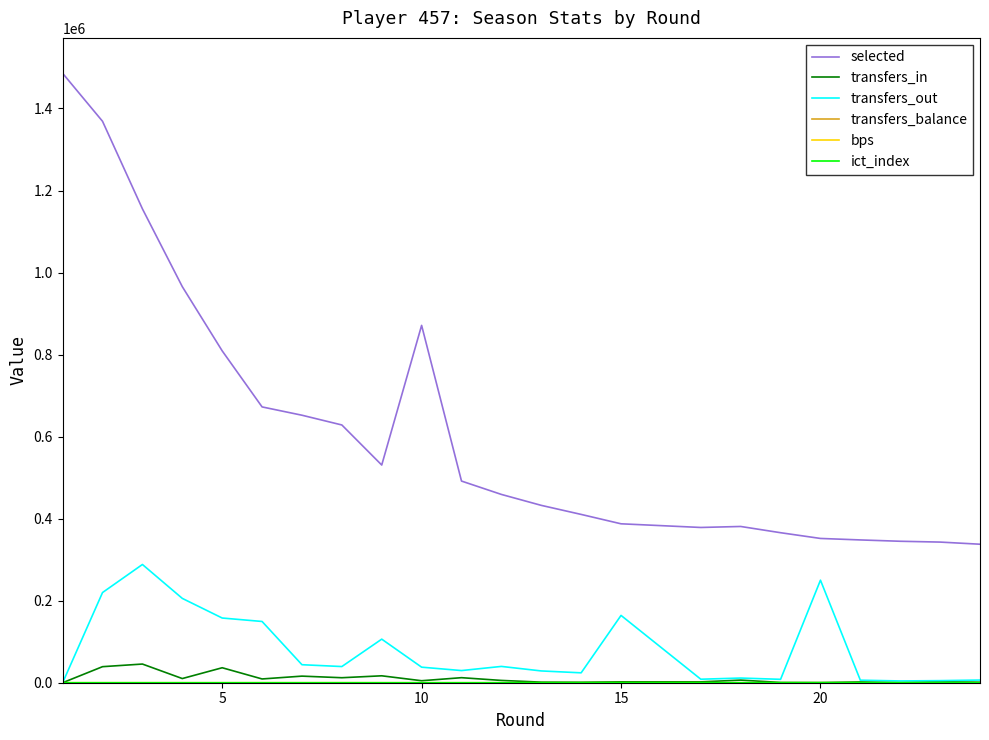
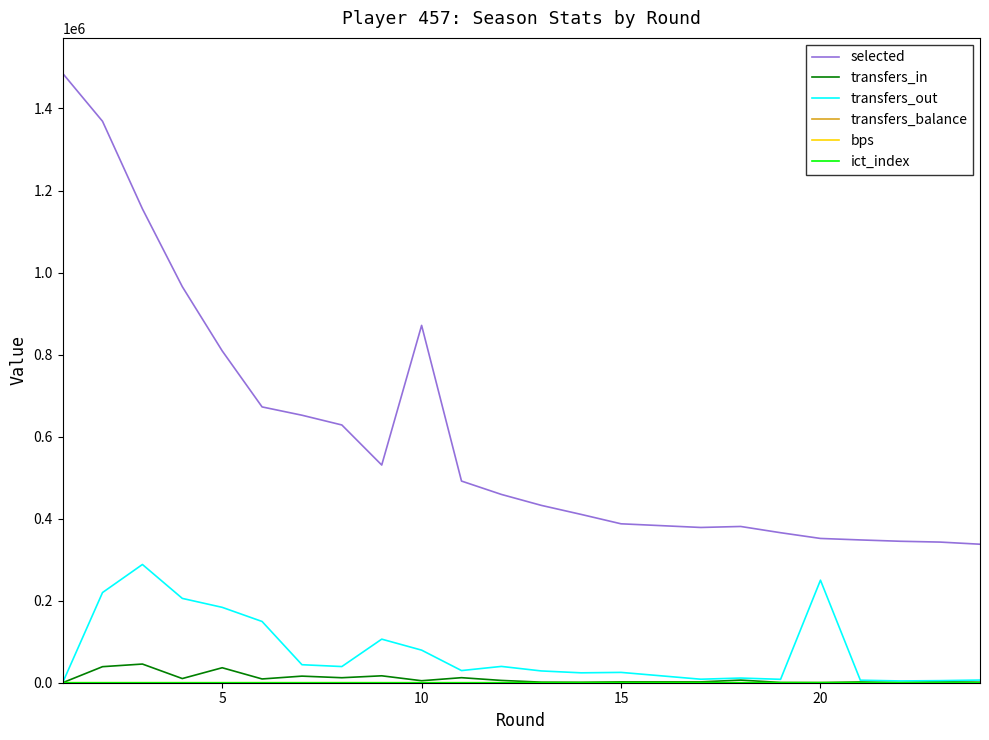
  {
    "selected": {
      "5": 810000,
      "10": 870000,
      "15": 390000,
      "20": 350000
    },
    "transfers_in": {
      "5": 40000
    },
    "transfers_out": {
-     "5": 160000,
-     "10": 40000,
-     "15": 160000,
+     "5": 180000,
+     "10": 80000,
+     "15": 30000,
      "20": 250000
    },
    "ict_index": {
      "5": 0
    }
  }
